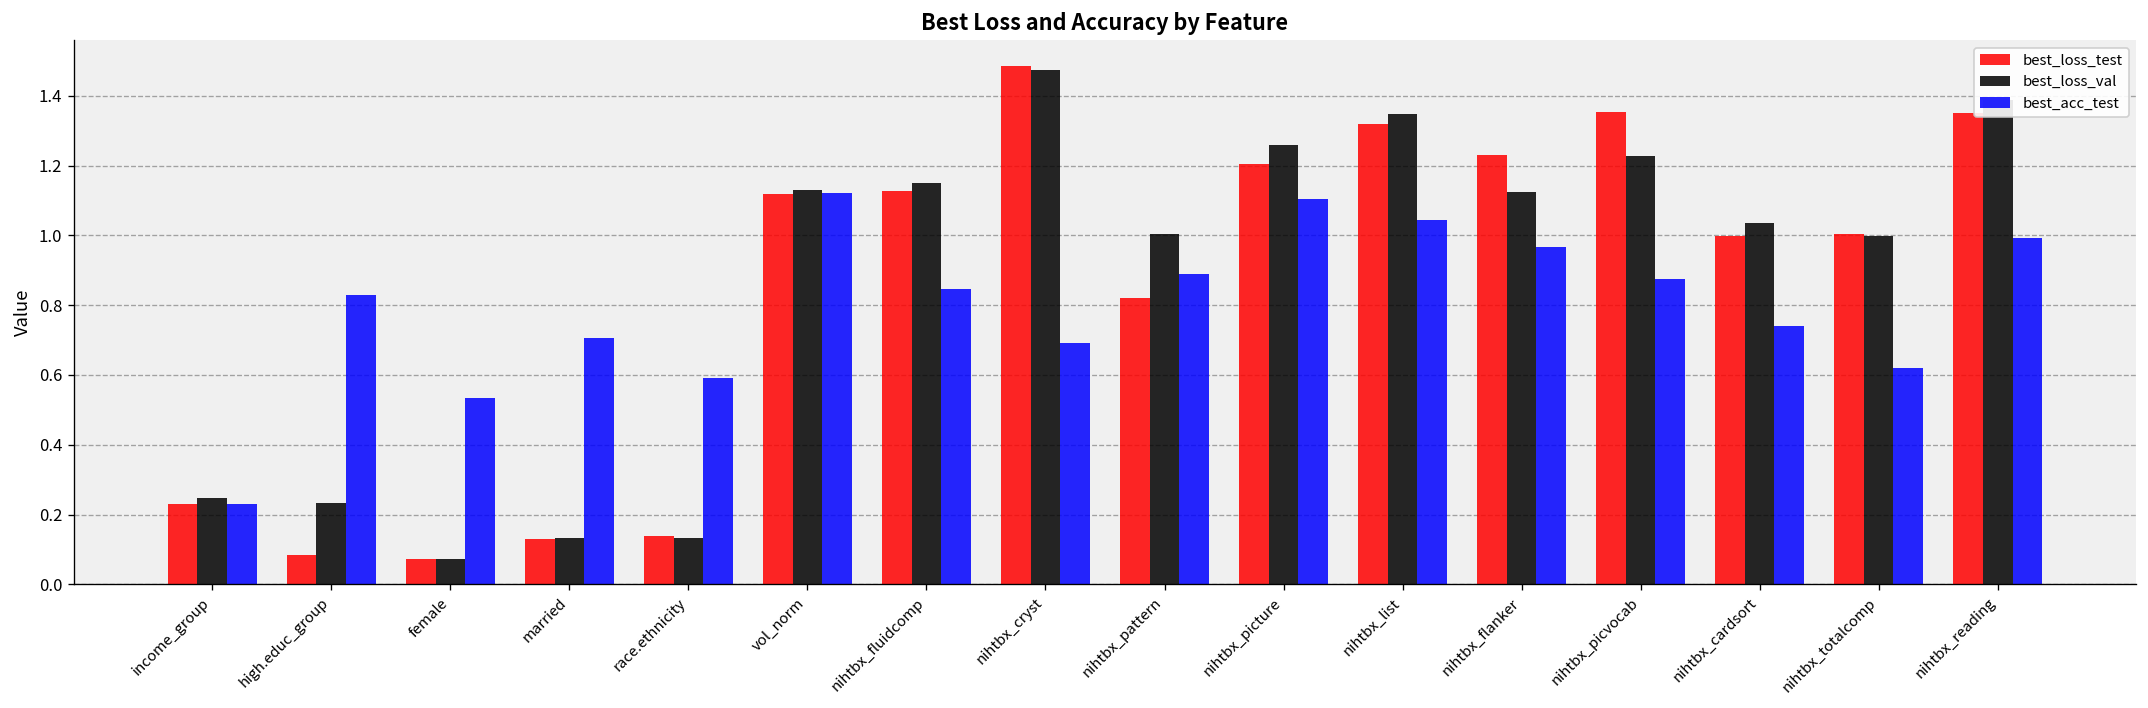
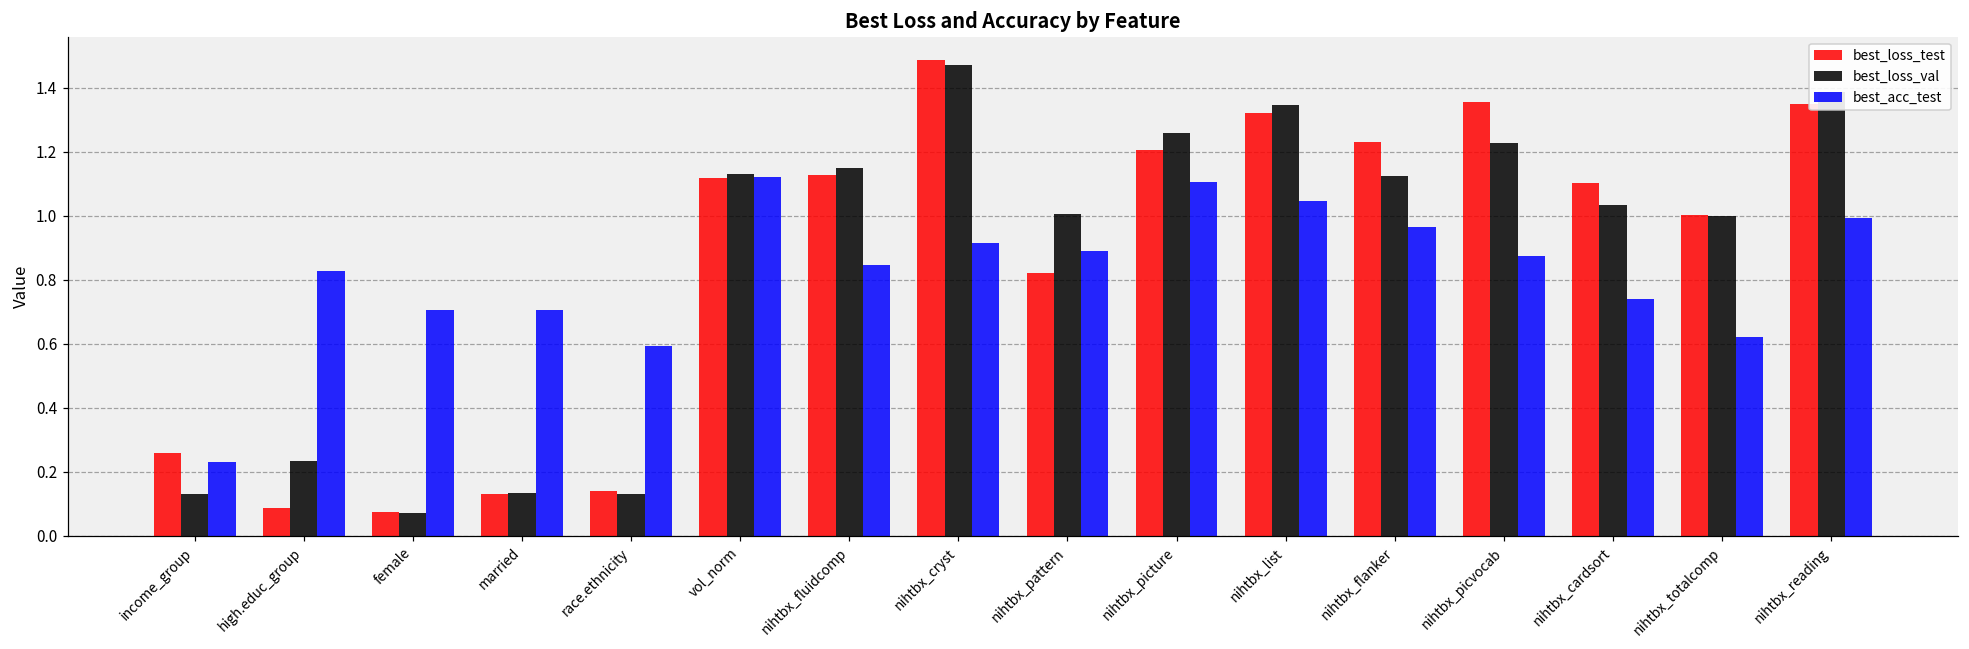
  {
    "best_loss_test": {
-     "income_group": 0.23,
+     "income_group": 0.26,
      "high.educ_group": 0.09,
      "female": 0.07,
      "married": 0.13,
      "race.ethnicity": 0.14,
      "vol_norm": 1.12,
      "nihtbx_fluidcomp": 1.13,
      "nihtbx_cryst": 1.49,
      "nihtbx_pattern": 0.82,
      "nihtbx_picture": 1.20,
      "nihtbx_list": 1.32,
      "nihtbx_flanker": 1.23,
      "nihtbx_picvocab": 1.35,
-     "nihtbx_cardsort": 1.00,
+     "nihtbx_cardsort": 1.10,
      "nihtbx_totalcomp": 1.00,
      "nihtbx_reading": 1.35
    },
    "best_loss_val": {
-     "income_group": 0.25,
+     "income_group": 0.13,
      "high.educ_group": 0.23,
      "female": 0.07,
      "married": 0.13,
      "race.ethnicity": 0.13,
      "vol_norm": 1.13,
      "nihtbx_fluidcomp": 1.15,
      "nihtbx_cryst": 1.47,
      "nihtbx_pattern": 1.01,
      "nihtbx_picture": 1.26,
      "nihtbx_list": 1.35,
      "nihtbx_flanker": 1.12,
      "nihtbx_picvocab": 1.23,
      "nihtbx_cardsort": 1.03,
      "nihtbx_totalcomp": 1.00
    },
    "best_acc_test": {
      "income_group": 0.23,
      "high.educ_group": 0.83,
-     "female": 0.54,
+     "female": 0.71,
      "married": 0.71,
      "race.ethnicity": 0.59,
      "vol_norm": 1.12,
      "nihtbx_fluidcomp": 0.85,
-     "nihtbx_cryst": 0.69,
+     "nihtbx_cryst": 0.91,
      "nihtbx_pattern": 0.89,
      "nihtbx_picture": 1.10,
      "nihtbx_list": 1.05,
      "nihtbx_flanker": 0.97,
      "nihtbx_picvocab": 0.88,
      "nihtbx_cardsort": 0.74,
      "nihtbx_totalcomp": 0.62,
      "nihtbx_reading": 0.99
    }
  }
